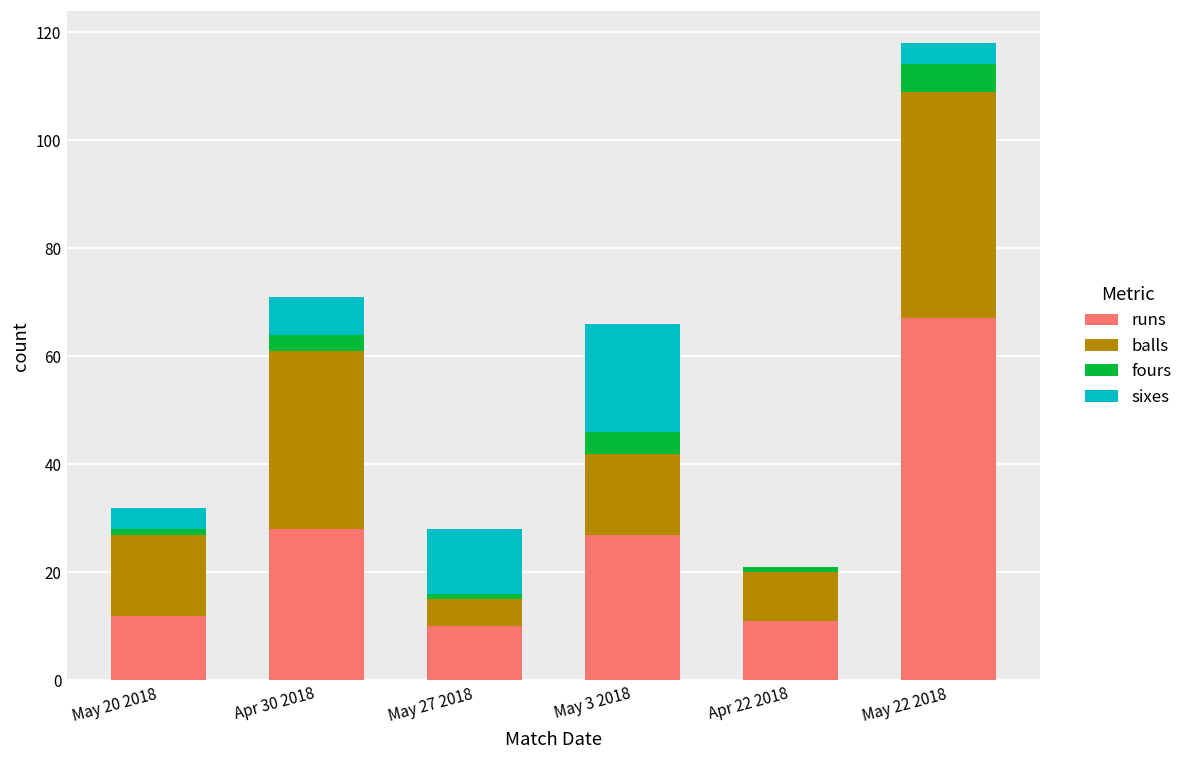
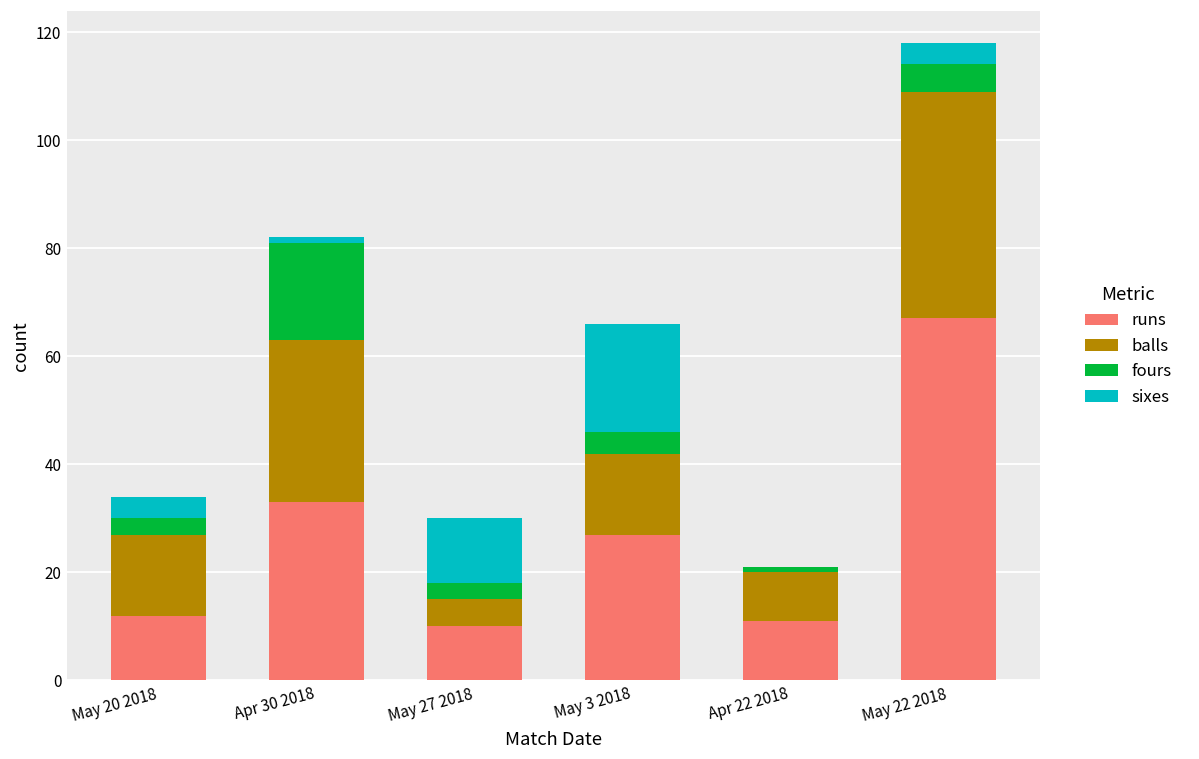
  {
    "runs": {
      "May 20 2018": 12,
-     "Apr 30 2018": 28,
+     "Apr 30 2018": 33,
      "May 27 2018": 10,
      "May 3 2018": 27,
      "Apr 22 2018": 11,
      "May 22 2018": 67
    },
    "balls": {
      "May 20 2018": 15,
-     "Apr 30 2018": 33,
+     "Apr 30 2018": 30,
      "May 27 2018": 5,
      "May 3 2018": 15,
      "Apr 22 2018": 9,
      "May 22 2018": 42
    },
    "fours": {
-     "May 20 2018": 1,
-     "Apr 30 2018": 3,
-     "May 27 2018": 1,
+     "May 20 2018": 3,
+     "Apr 30 2018": 18,
+     "May 27 2018": 3,
      "May 3 2018": 4,
      "Apr 22 2018": 1,
      "May 22 2018": 5
    },
    "sixes": {
      "May 20 2018": 4,
-     "Apr 30 2018": 7,
+     "Apr 30 2018": 1,
      "May 27 2018": 12,
      "May 3 2018": 20,
      "Apr 22 2018": 0,
      "May 22 2018": 4
    }
  }
